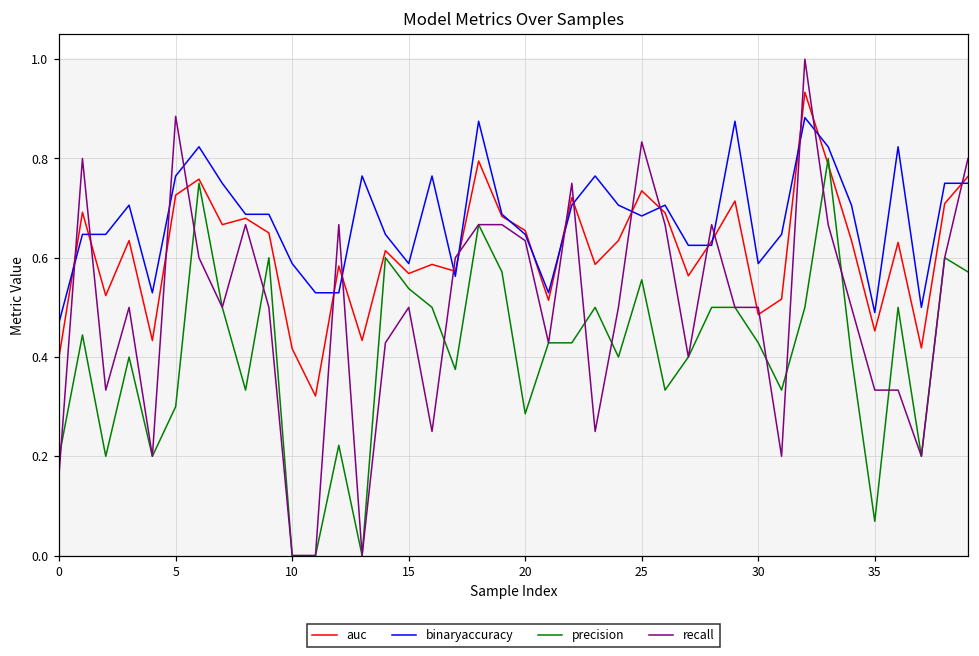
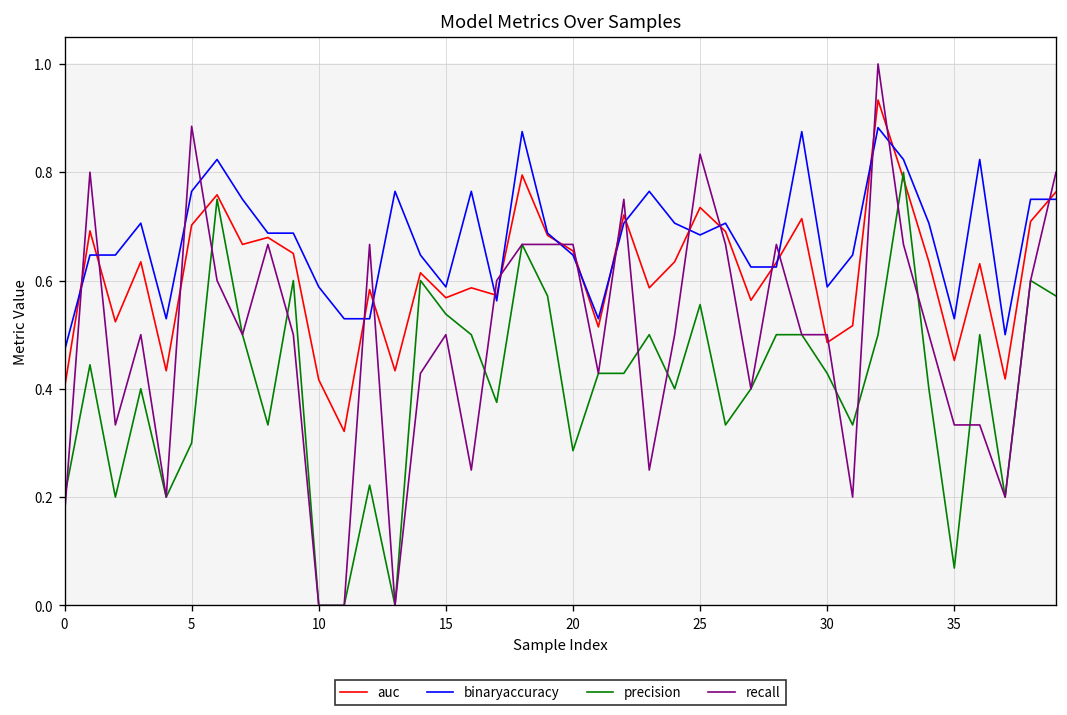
  {
    "auc": {
      "0": 0.40,
-     "5": 0.73,
+     "5": 0.70,
      "10": 0.42,
      "15": 0.57,
      "20": 0.65,
      "25": 0.73,
      "30": 0.49,
      "35": 0.45
    },
    "binaryaccuracy": {
      "0": 0.47,
      "5": 0.76,
      "10": 0.59,
      "15": 0.59,
      "20": 0.65,
      "25": 0.68,
      "30": 0.59,
-     "35": 0.49
+     "35": 0.53
    },
    "precision": {
      "0": 0.20,
      "5": 0.30,
      "15": 0.54,
      "20": 0.29,
      "25": 0.56,
      "30": 0.43,
      "35": 0.07
    },
    "recall": {
      "0": 0.17,
      "5": 0.88,
      "15": 0.50,
-     "20": 0.63,
+     "20": 0.67,
      "25": 0.83,
      "30": 0.50,
      "35": 0.33
    }
  }
